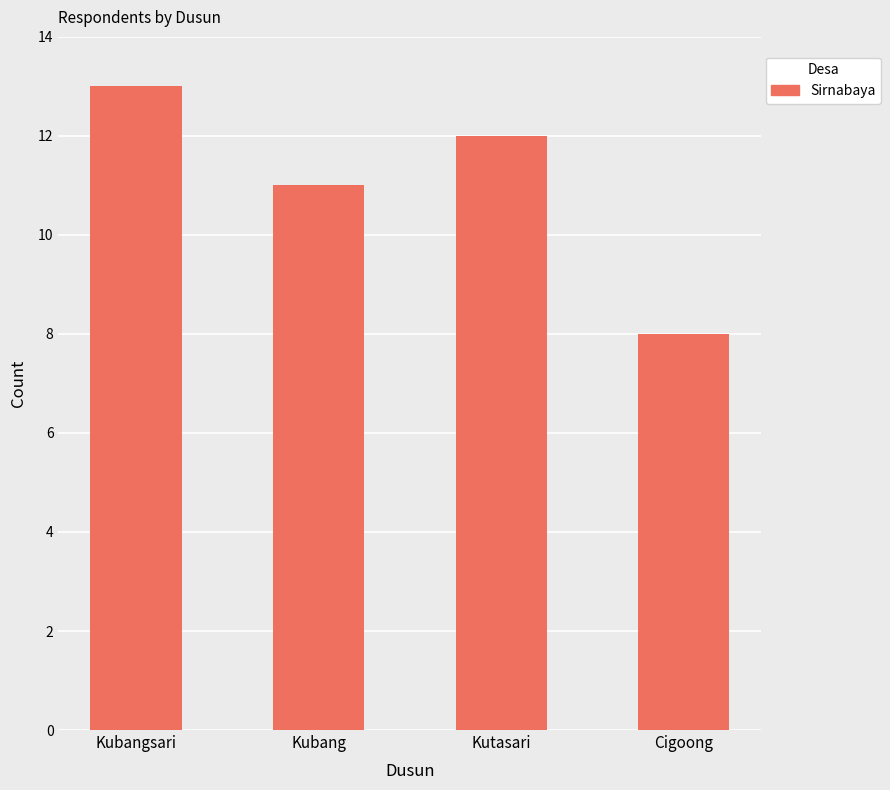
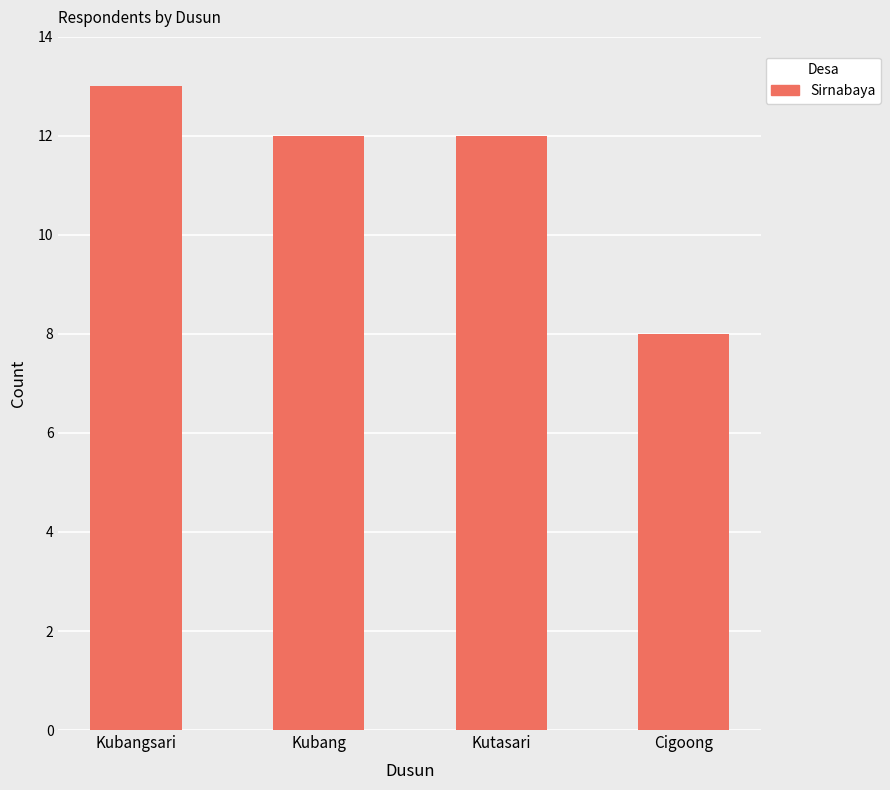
  {
    "Kubangsari": 13,
-   "Kubang": 11,
+   "Kubang": 12,
    "Kutasari": 12,
    "Cigoong": 8
  }
